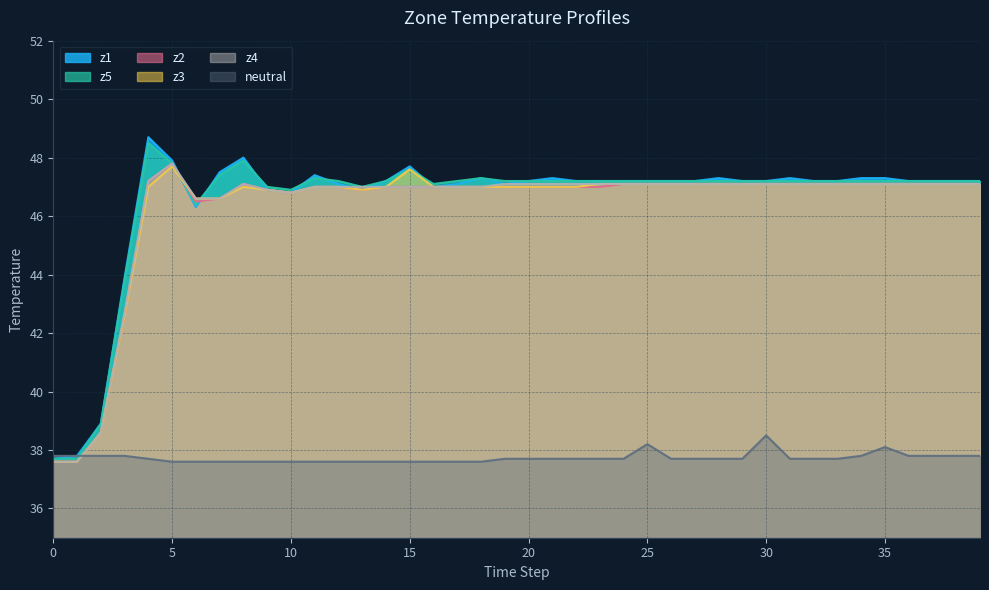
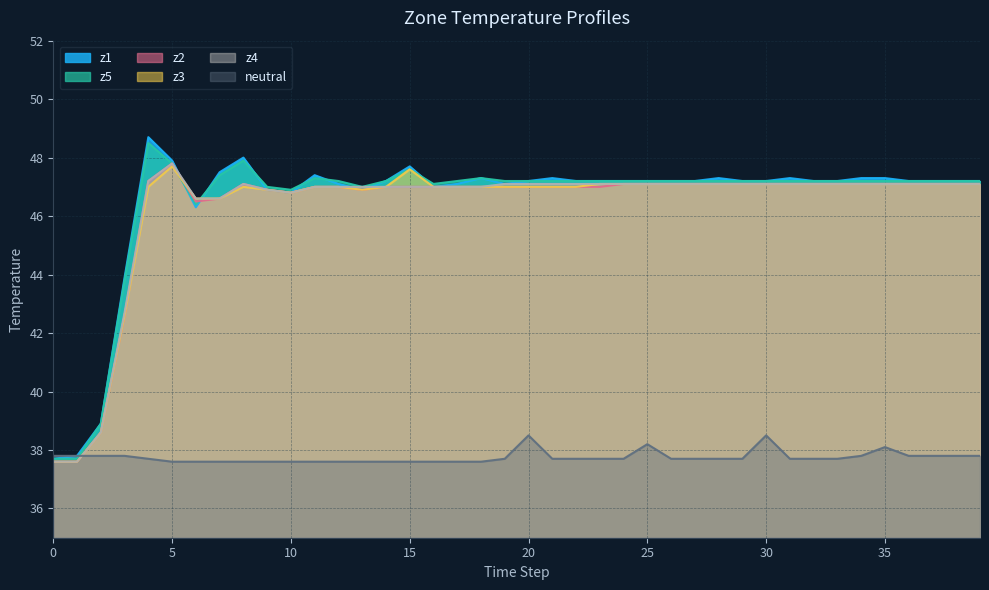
  {
    "z1": {
      "5": 47.9,
      "15": 47.7,
      "35": 47.3
    },
    "z5": {
      "10": 46.9,
      "35": 47.2
    },
    "z3": {
      "5": 47.7
    },
    "z4": {
      "20": 47.1
    },
    "neutral": {
      "0": 37.8,
      "5": 37.6,
      "10": 37.6,
      "15": 37.6,
-     "20": 37.7,
+     "20": 38.5,
      "25": 38.2,
      "30": 38.5,
      "35": 38.1
    }
  }
